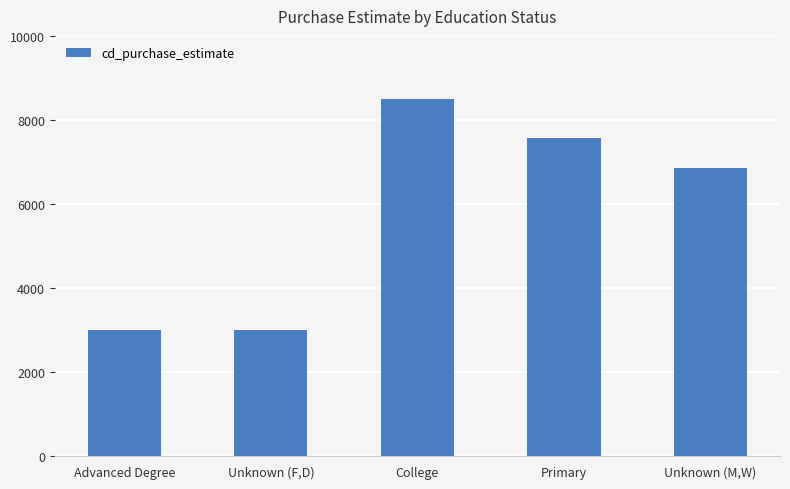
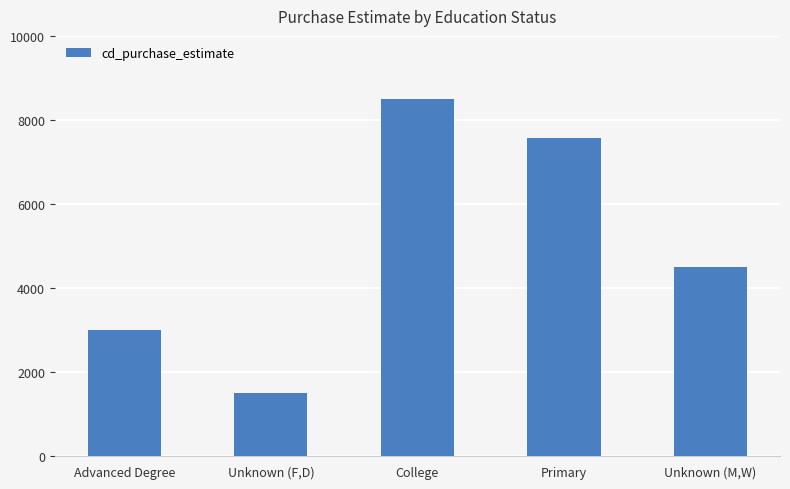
  {
    "Advanced Degree": 3000,
-   "Unknown (F,D)": 3000,
+   "Unknown (F,D)": 1500,
    "College": 8500,
    "Primary": 7600,
-   "Unknown (M,W)": 6900
+   "Unknown (M,W)": 4500
  }
